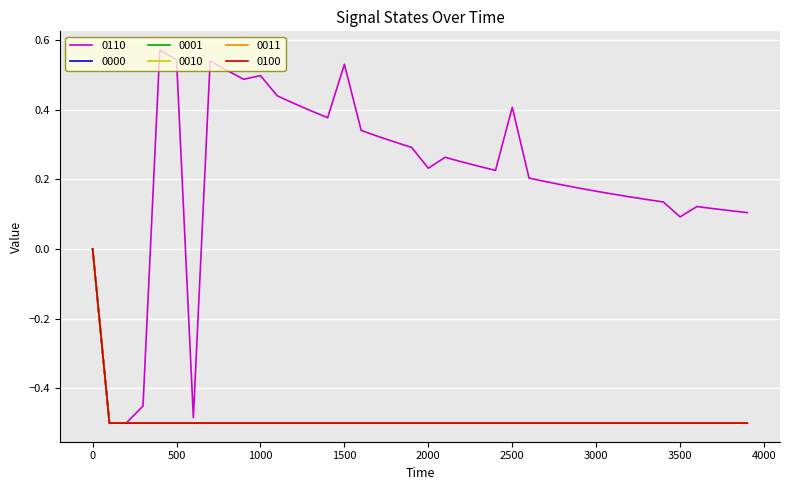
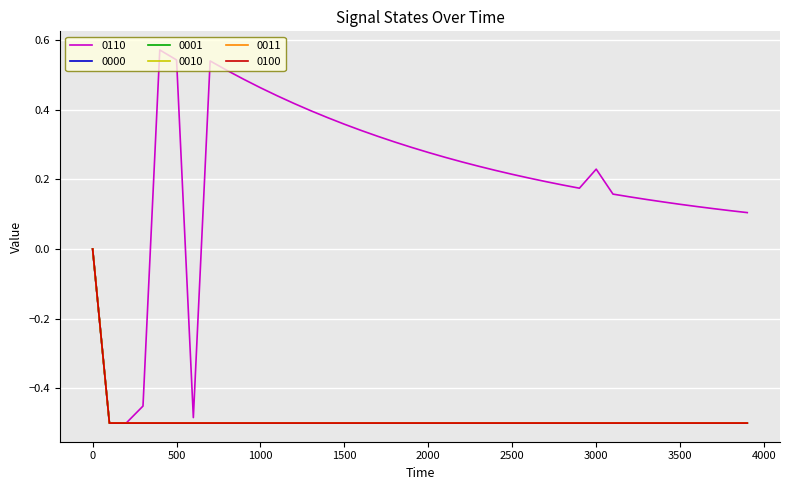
  {
    "0110": {
-     "1000": 0.50,
-     "1500": 0.53,
-     "2000": 0.23,
-     "2500": 0.41,
-     "3000": 0.17,
-     "3500": 0.09
+     "1000": 0.46,
+     "1500": 0.36,
+     "2000": 0.28,
+     "2500": 0.21,
+     "3000": 0.23,
+     "3500": 0.13
    },
    "0100": {
      "500": -0.50,
      "1000": -0.50,
      "1500": -0.50,
      "2000": -0.50,
      "2500": -0.50,
      "3000": -0.50,
      "3500": -0.50
    }
  }
